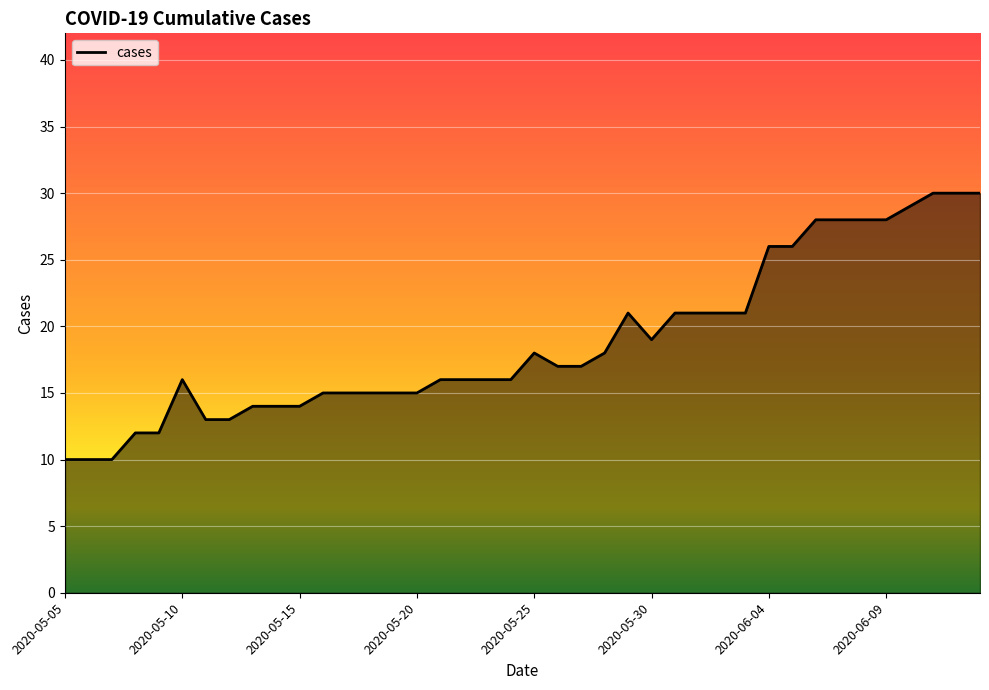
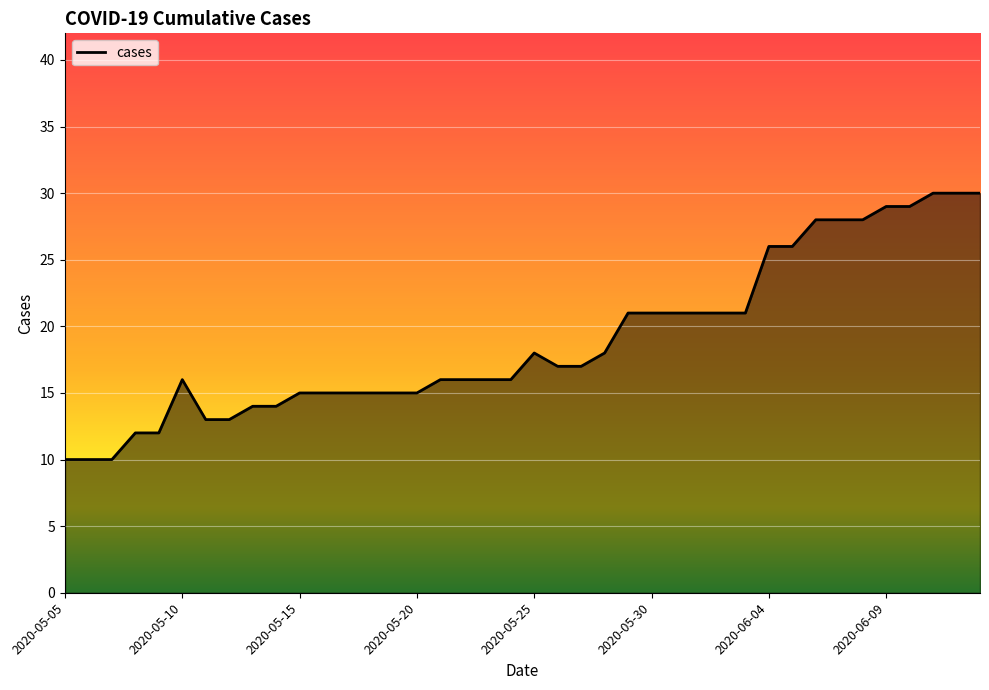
  {
    "2020-05-05": 10,
    "2020-05-10": 16,
-   "2020-05-15": 14,
+   "2020-05-15": 15,
    "2020-05-20": 15,
    "2020-05-25": 18,
-   "2020-05-30": 19,
+   "2020-05-30": 21,
    "2020-06-04": 26,
-   "2020-06-09": 28
+   "2020-06-09": 29
  }
